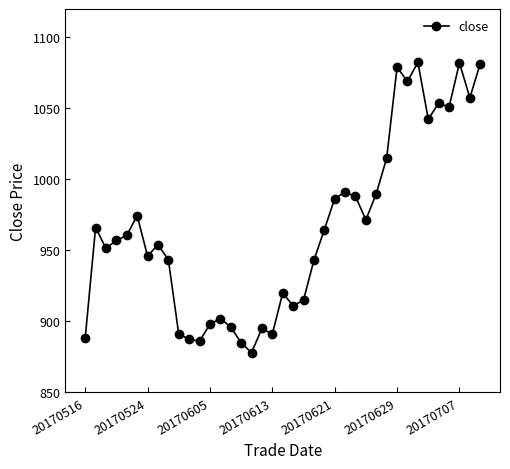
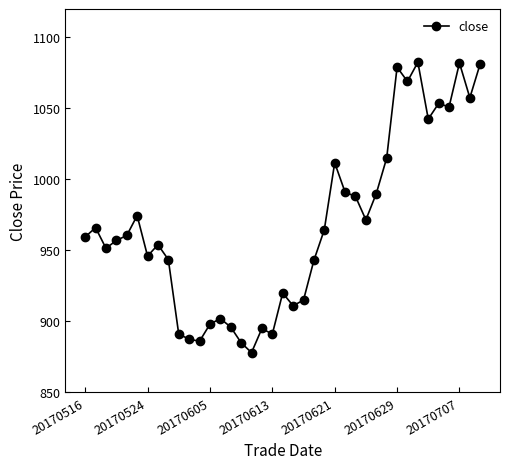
  {
-   "20170516": 888,
+   "20170516": 960,
    "20170524": 946,
    "20170605": 898,
    "20170613": 891,
-   "20170621": 987,
+   "20170621": 1012,
    "20170629": 1079,
    "20170707": 1082
  }
